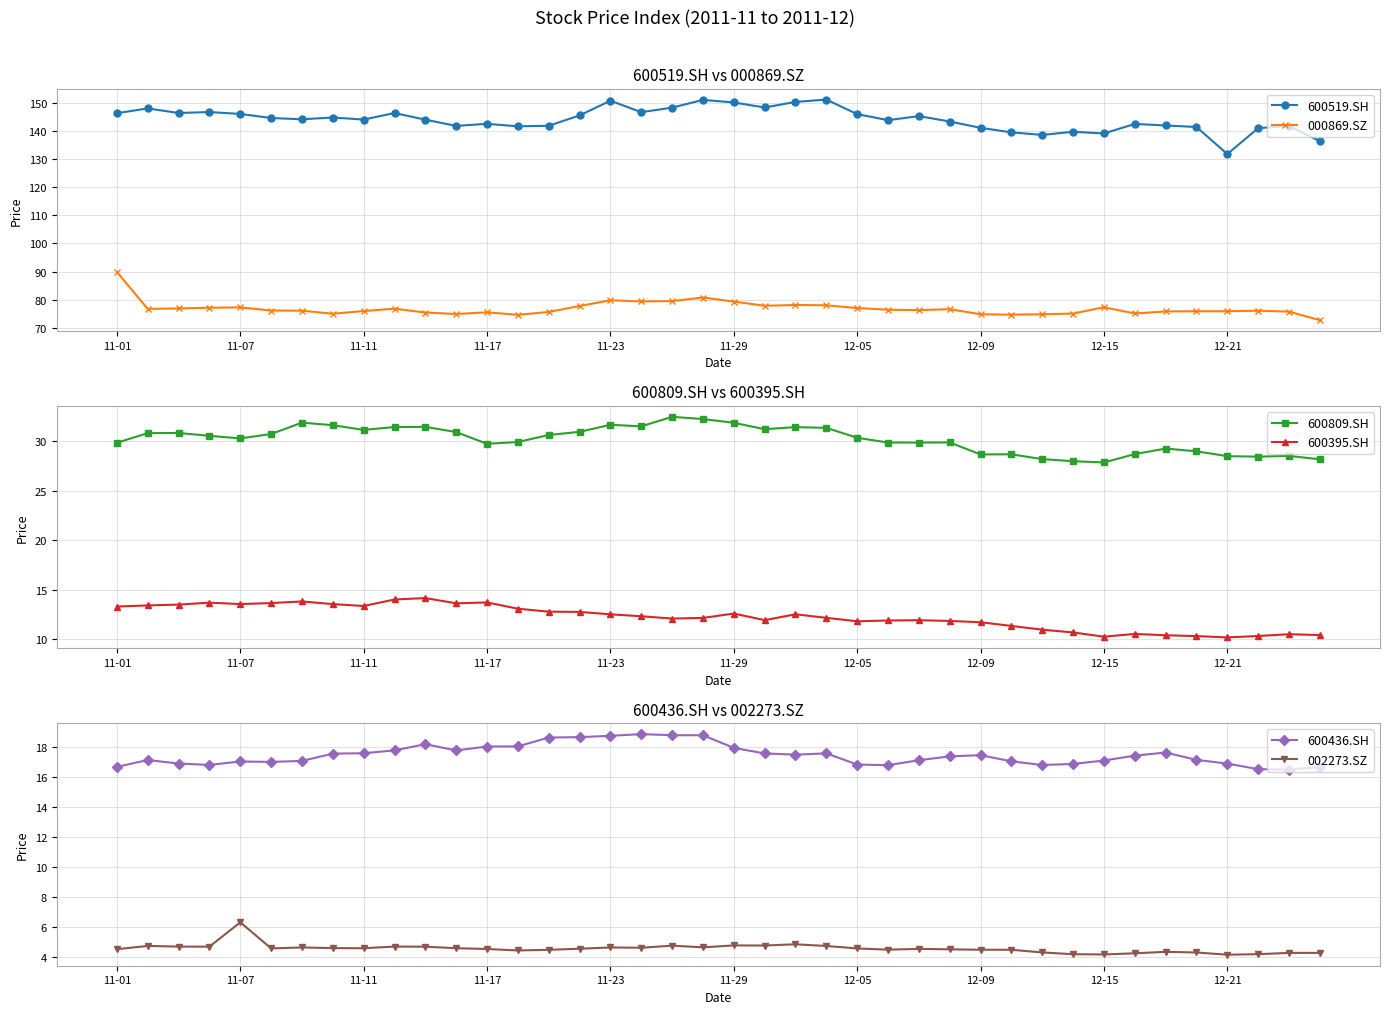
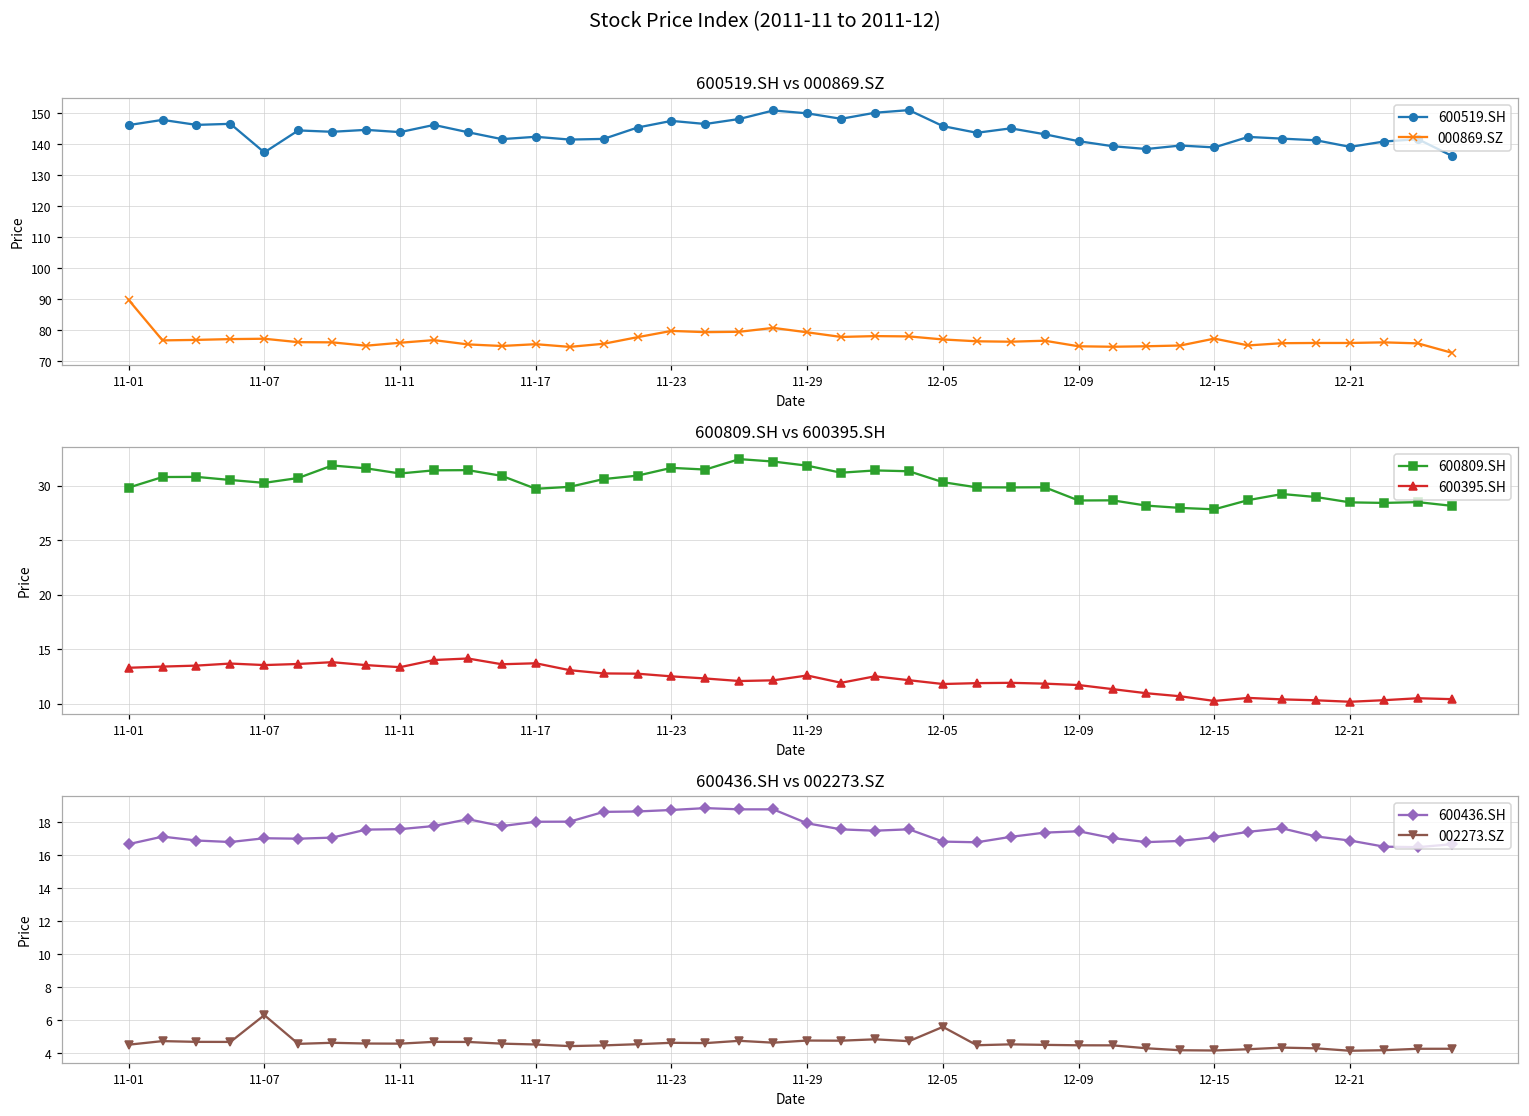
  {
    "600519.SH vs 000869.SZ": {
      "600519.SH": {
        "11-01": 146,
-       "11-07": 146,
+       "11-07": 137,
        "11-11": 144,
        "11-17": 142,
-       "11-23": 151,
+       "11-23": 148,
        "11-29": 150,
        "12-05": 146,
        "12-09": 141,
        "12-15": 139,
-       "12-21": 132
+       "12-21": 139
      },
      "000869.SZ": {
        "11-01": 90,
        "11-07": 77,
        "11-11": 76,
        "11-17": 76,
        "11-23": 80,
        "11-29": 79,
        "12-05": 77,
        "12-09": 75,
        "12-15": 77,
        "12-21": 76
      }
    },
    "600809.SH vs 600395.SH": {
      "600809.SH": {
        "11-01": 30,
        "11-07": 30,
        "11-11": 31,
        "11-17": 30,
        "11-23": 32,
        "11-29": 32,
        "12-05": 30,
        "12-09": 29,
        "12-15": 28,
        "12-21": 28
      },
      "600395.SH": {
        "11-01": 13,
        "11-07": 14,
        "11-11": 13,
        "11-17": 14,
        "11-23": 13,
        "11-29": 13,
        "12-05": 12,
        "12-09": 12,
        "12-15": 10,
        "12-21": 10
      }
    },
    "600436.SH vs 002273.SZ": {
      "600436.SH": {
        "11-01": 16.7,
        "11-07": 17.0,
        "11-11": 17.6,
        "11-17": 18.0,
        "11-23": 18.8,
        "11-29": 18.0,
        "12-05": 16.8,
        "12-09": 17.5,
        "12-15": 17.1,
        "12-21": 16.9
      },
      "002273.SZ": {
        "11-01": 4.5,
        "11-07": 6.3,
        "11-11": 4.6,
        "11-17": 4.5,
        "11-23": 4.6,
        "11-29": 4.8,
-       "12-05": 4.6,
+       "12-05": 5.6,
        "12-09": 4.5,
        "12-15": 4.2,
        "12-21": 4.2
      }
    }
  }
